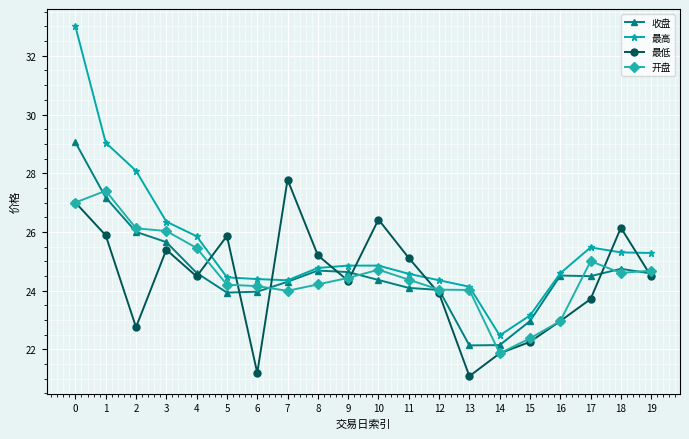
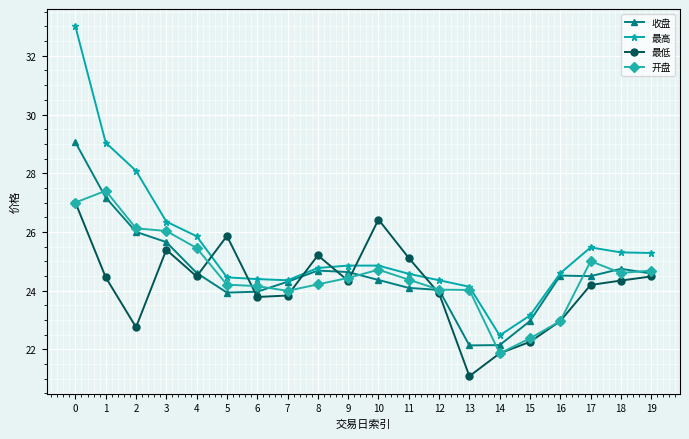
  {
    "最低": {
-     "1": 25.9,
+     "1": 24.5,
      "2": 22.8,
      "3": 25.4,
      "4": 24.5,
      "5": 25.9,
-     "6": 21.2,
-     "7": 27.8,
+     "6": 23.8,
+     "7": 23.8,
      "8": 25.2,
      "9": 24.3,
      "10": 26.4,
      "11": 25.1,
      "12": 23.9,
      "13": 21.1,
      "15": 22.3,
-     "17": 23.7,
-     "18": 26.1,
+     "17": 24.2,
+     "18": 24.3,
      "19": 24.5
    }
  }
